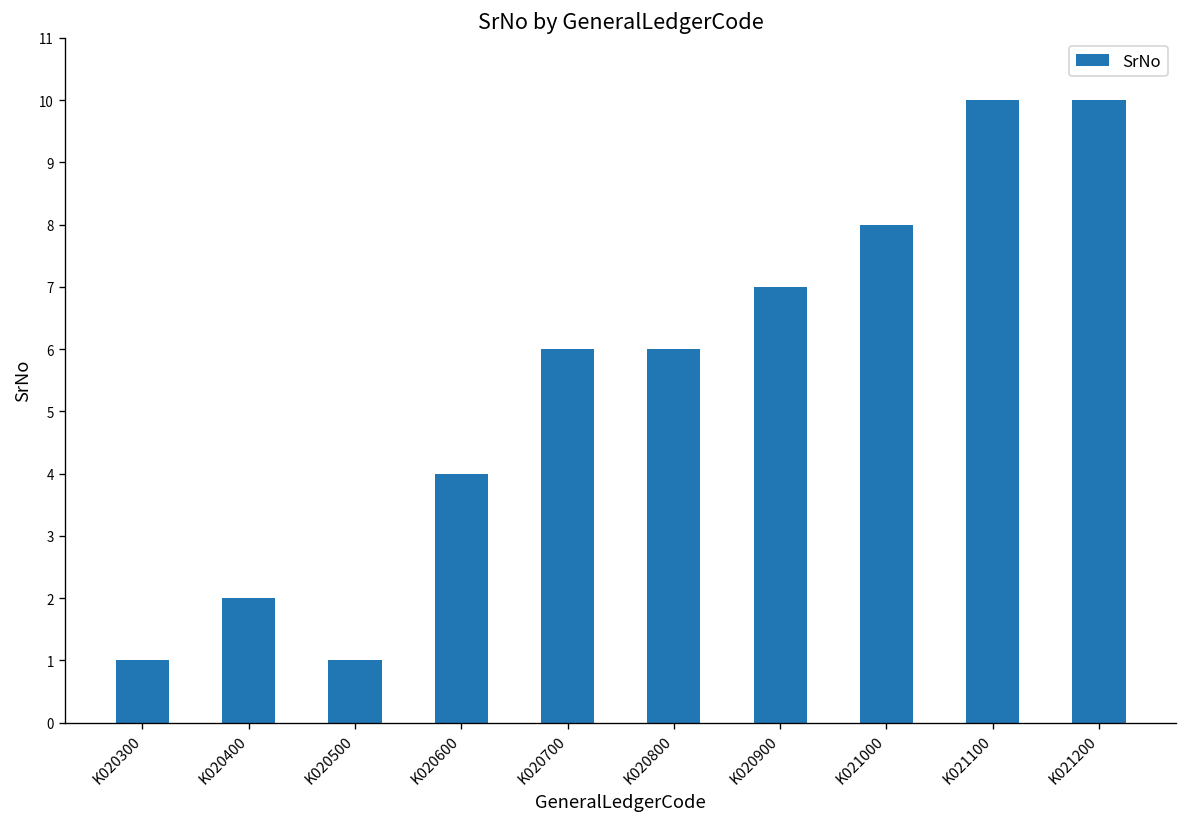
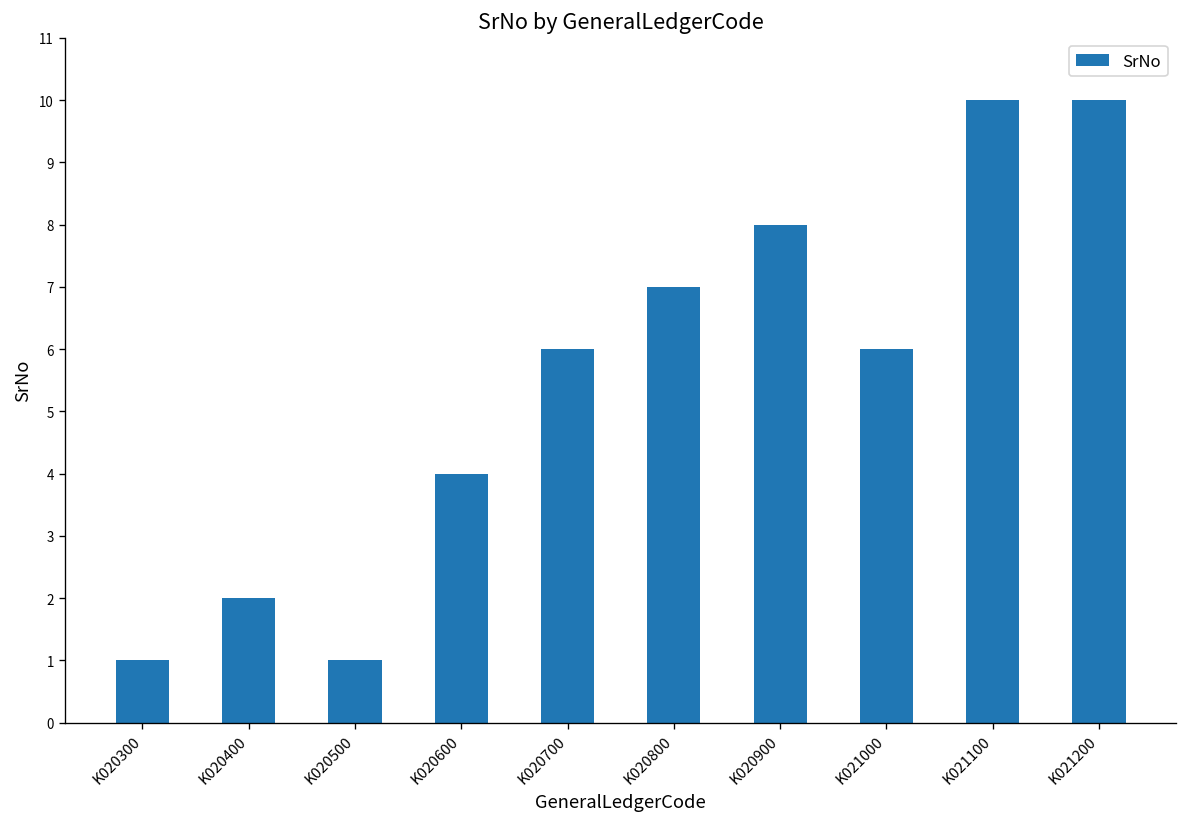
  {
    "K020300": 1,
    "K020400": 2,
    "K020500": 1,
    "K020600": 4,
    "K020700": 6,
-   "K020800": 6,
-   "K020900": 7,
-   "K021000": 8,
+   "K020800": 7,
+   "K020900": 8,
+   "K021000": 6,
    "K021100": 10,
    "K021200": 10
  }
